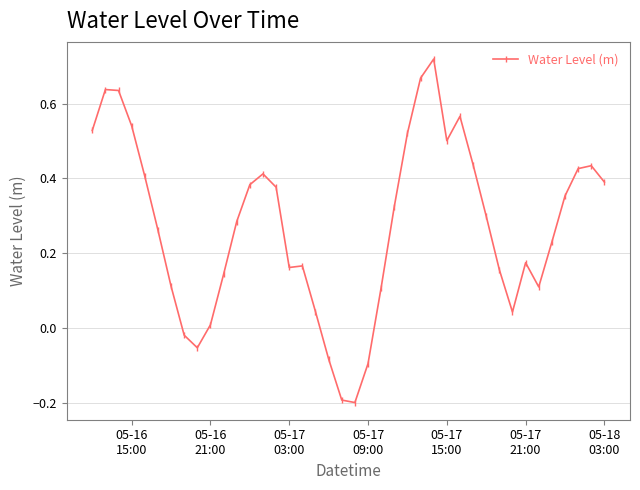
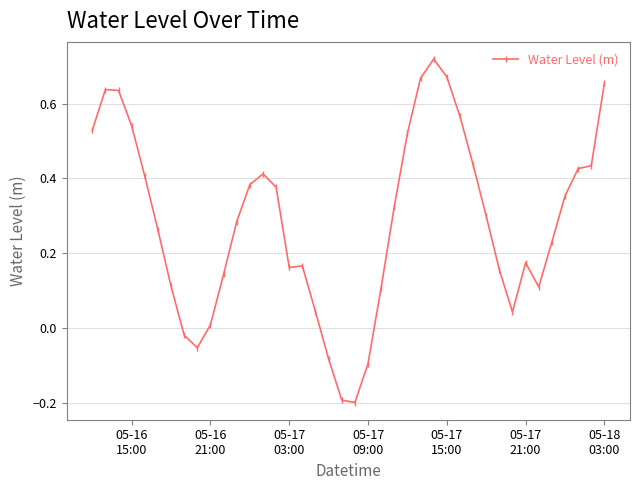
  {
    "05-16 15:00": 0.54,
    "05-16 21:00": 0.01,
    "05-17 03:00": 0.16,
    "05-17 09:00": -0.09,
-   "05-17 15:00": 0.50,
+   "05-17 15:00": 0.67,
    "05-17 21:00": 0.17,
-   "05-18 03:00": 0.39
+   "05-18 03:00": 0.65
  }
